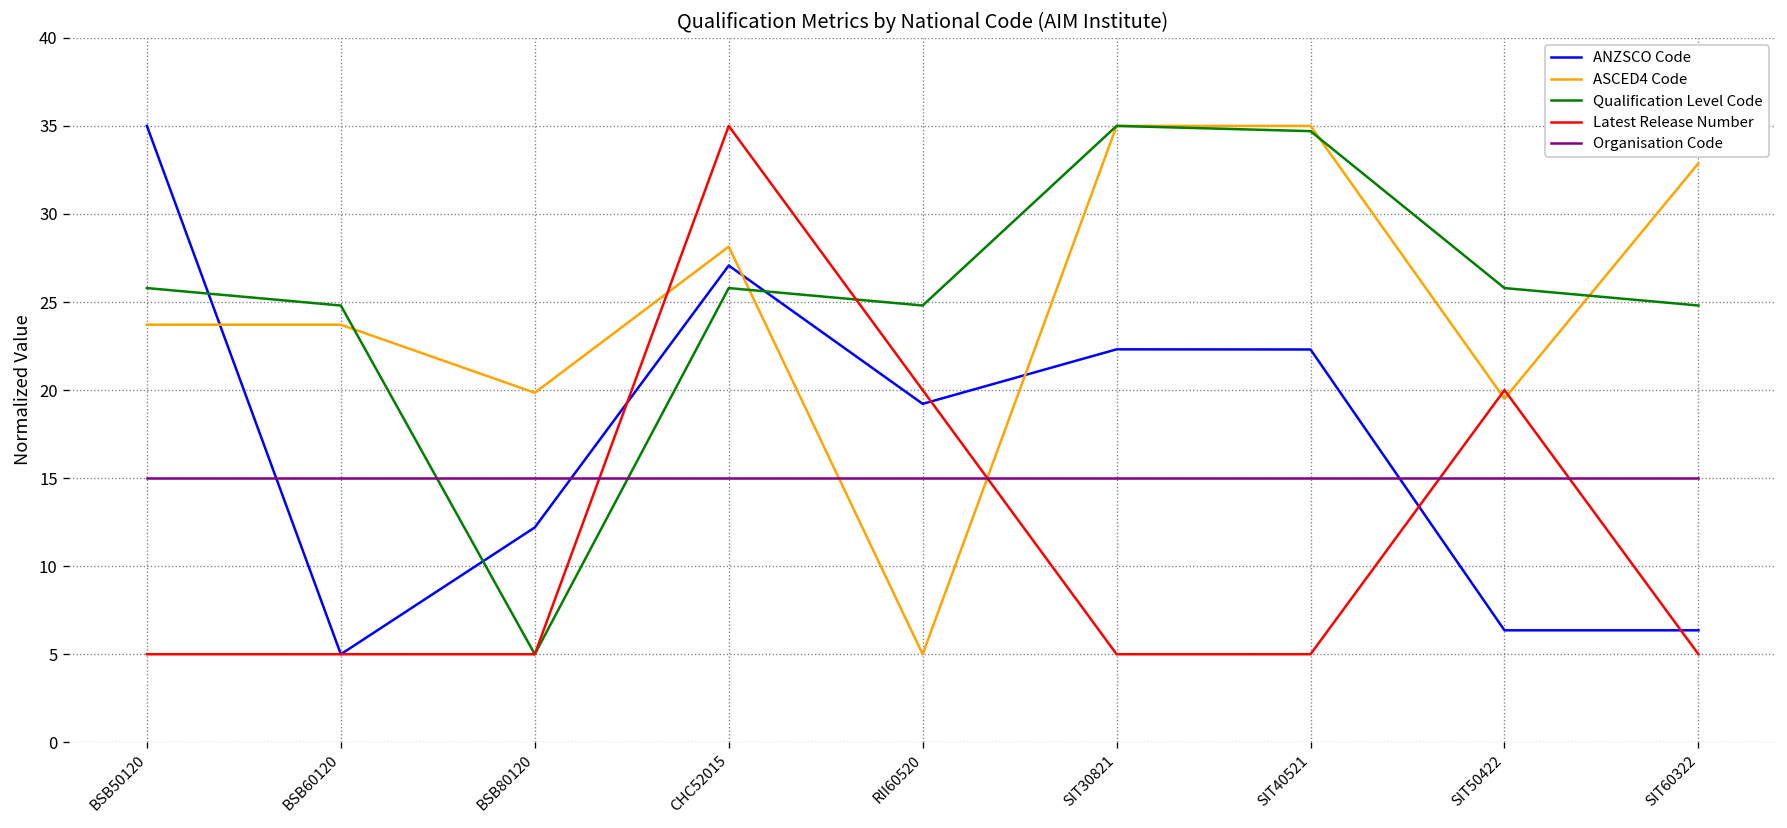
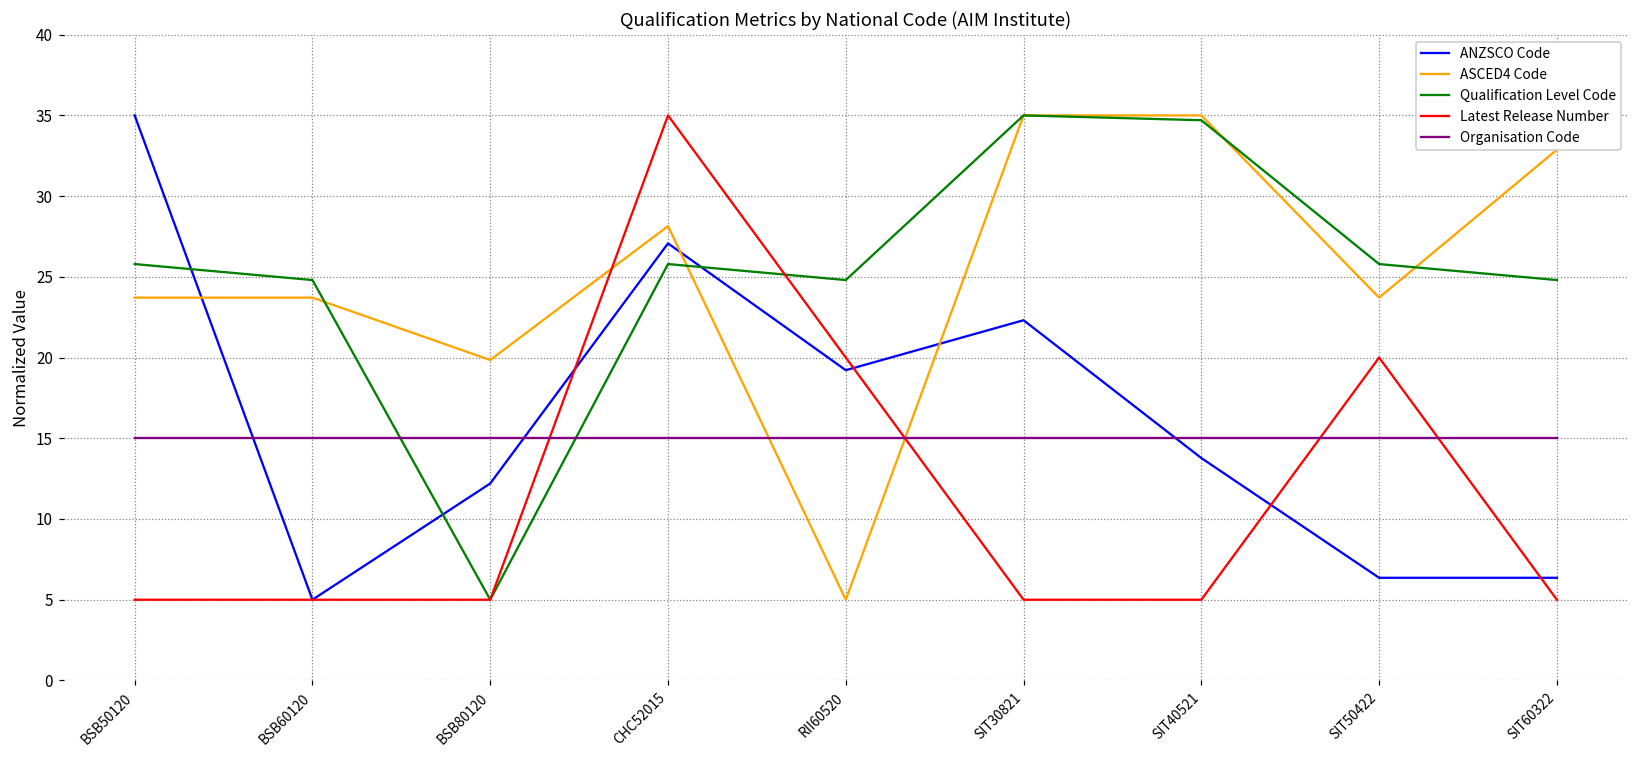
  {
    "ANZSCO Code": {
      "BSB50120": 35.0,
      "BSB80120": 12.2,
      "CHC52015": 27.1,
      "RII60520": 19.2,
      "SIT30821": 22.3,
-     "SIT40521": 22.3,
+     "SIT40521": 13.8,
      "SIT50422": 6.4,
      "SIT60322": 6.4
    },
    "ASCED4 Code": {
      "BSB50120": 23.7,
      "BSB60120": 23.7,
      "BSB80120": 19.8,
      "CHC52015": 28.1,
      "RII60520": 5.0,
      "SIT40521": 35.0,
-     "SIT50422": 19.5
+     "SIT50422": 23.7
    },
    "Qualification Level Code": {
      "BSB50120": 25.8,
      "BSB60120": 24.8,
      "CHC52015": 25.8,
      "RII60520": 24.8,
      "SIT40521": 34.7,
      "SIT50422": 25.8,
      "SIT60322": 24.8
    },
    "Latest Release Number": {
      "BSB50120": 5.0,
      "CHC52015": 35.0,
      "RII60520": 20.0,
      "SIT30821": 5.0,
      "SIT40521": 5.0,
      "SIT50422": 20.0,
      "SIT60322": 5.0
    },
    "Organisation Code": {
      "BSB50120": 15.0,
      "BSB60120": 15.0,
      "BSB80120": 15.0,
      "CHC52015": 15.0,
      "RII60520": 15.0,
      "SIT30821": 15.0,
      "SIT40521": 15.0,
      "SIT50422": 15.0,
      "SIT60322": 15.0
    }
  }
